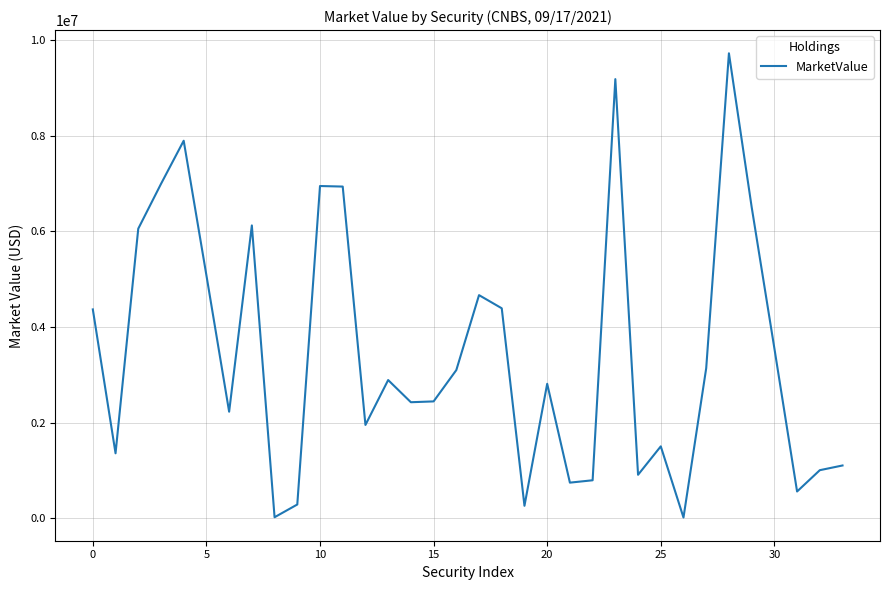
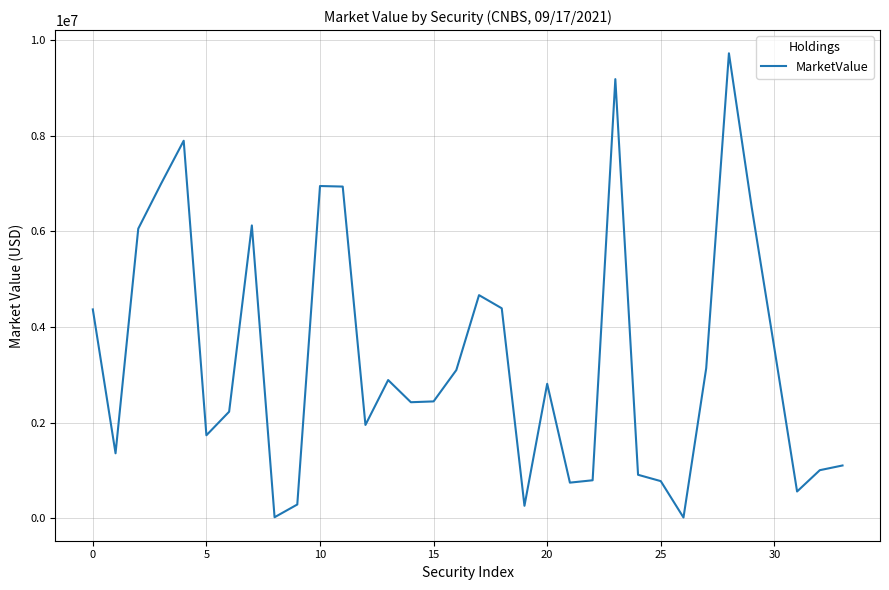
  {
    "0": 4400000,
-   "5": 5100000,
+   "5": 1700000,
    "10": 7000000,
    "15": 2400000,
    "20": 2800000,
-   "25": 1500000,
+   "25": 800000,
    "30": 3600000
  }
